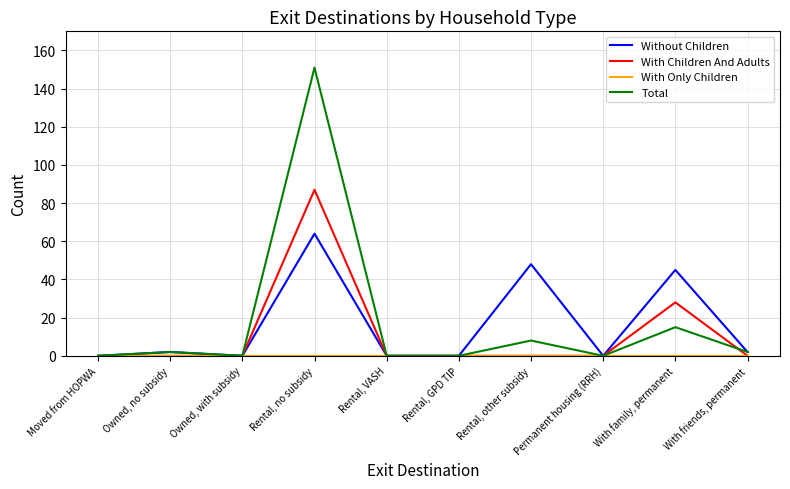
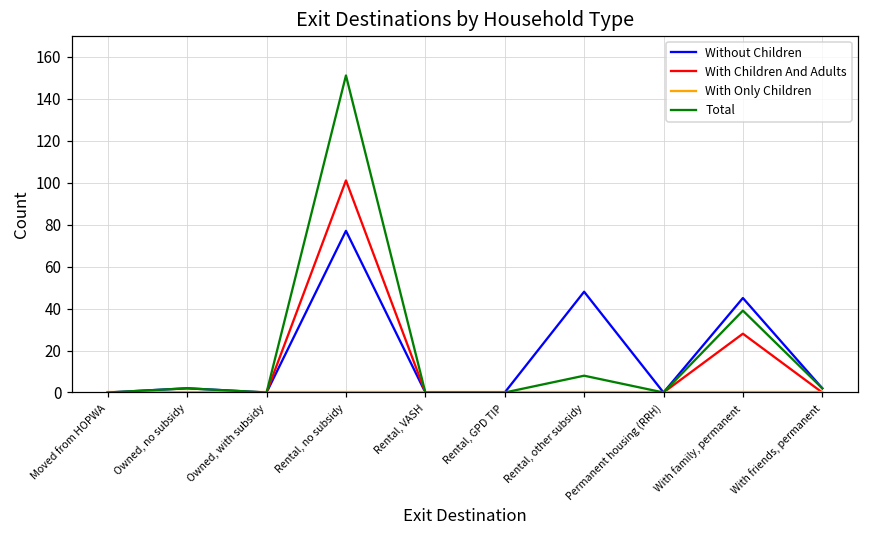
  {
    "Without Children": {
-     "Rental, no subsidy": 64,
+     "Rental, no subsidy": 77,
      "Rental, other subsidy": 48,
      "With family, permanent": 45
    },
    "With Children And Adults": {
-     "Rental, no subsidy": 87,
+     "Rental, no subsidy": 101,
      "With family, permanent": 28
    },
    "With Only Children": {
      "Rental, no subsidy": 0,
      "With family, permanent": 0
    },
    "Total": {
      "Rental, no subsidy": 151,
      "Rental, other subsidy": 8,
-     "With family, permanent": 15
+     "With family, permanent": 39
    }
  }
